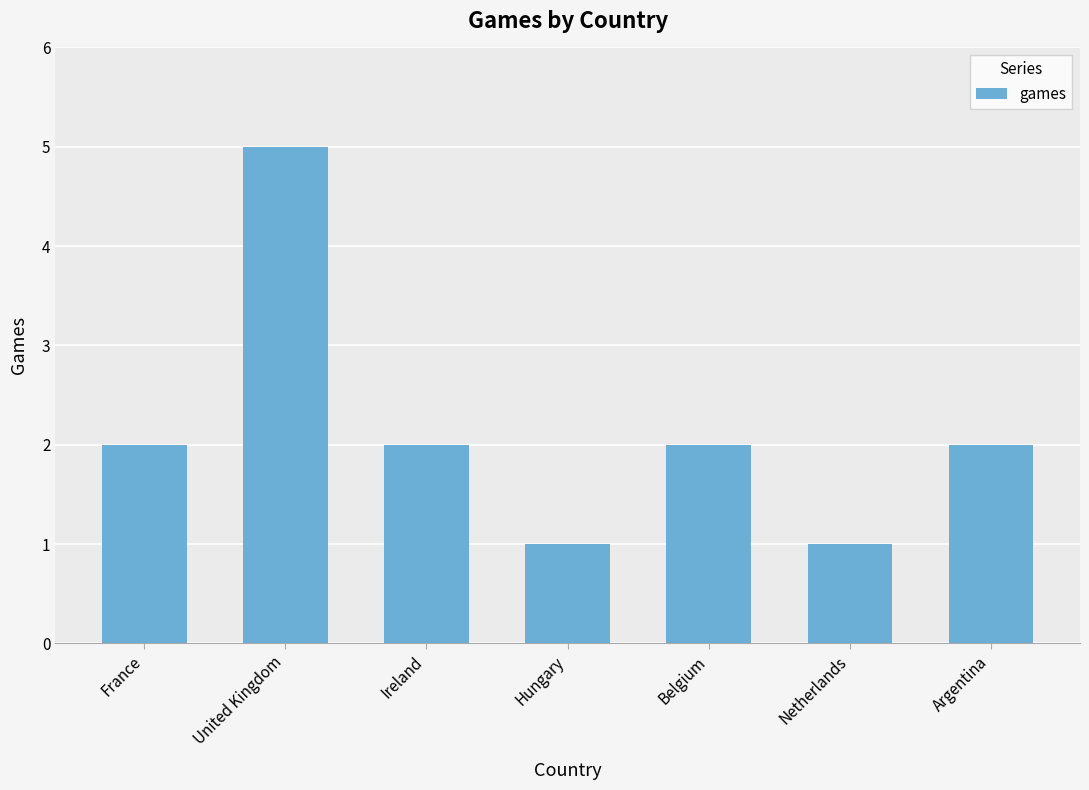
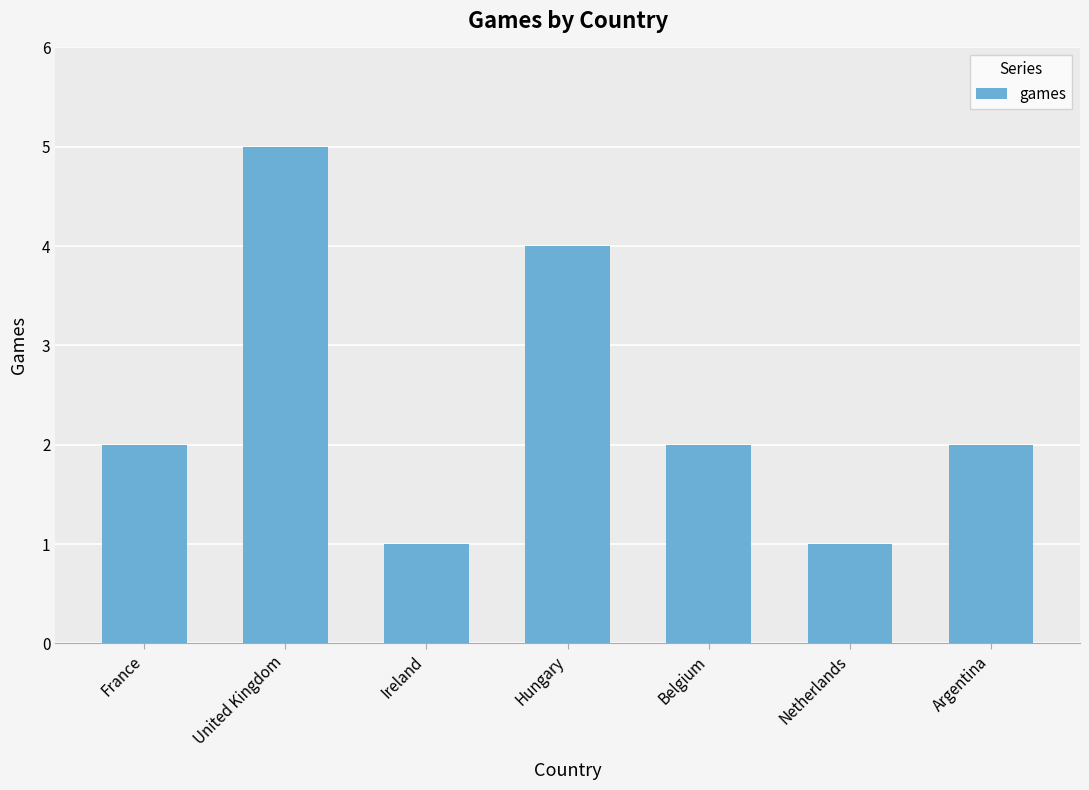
  {
    "France": 2,
    "United Kingdom": 5,
-   "Ireland": 2,
-   "Hungary": 1,
+   "Ireland": 1,
+   "Hungary": 4,
    "Belgium": 2,
    "Netherlands": 1,
    "Argentina": 2
  }
